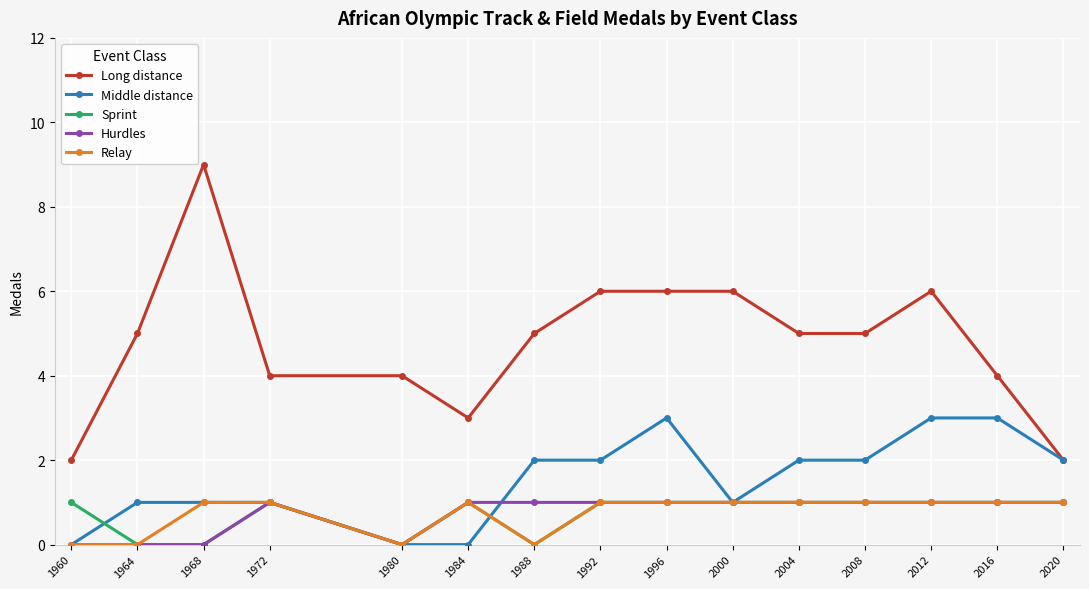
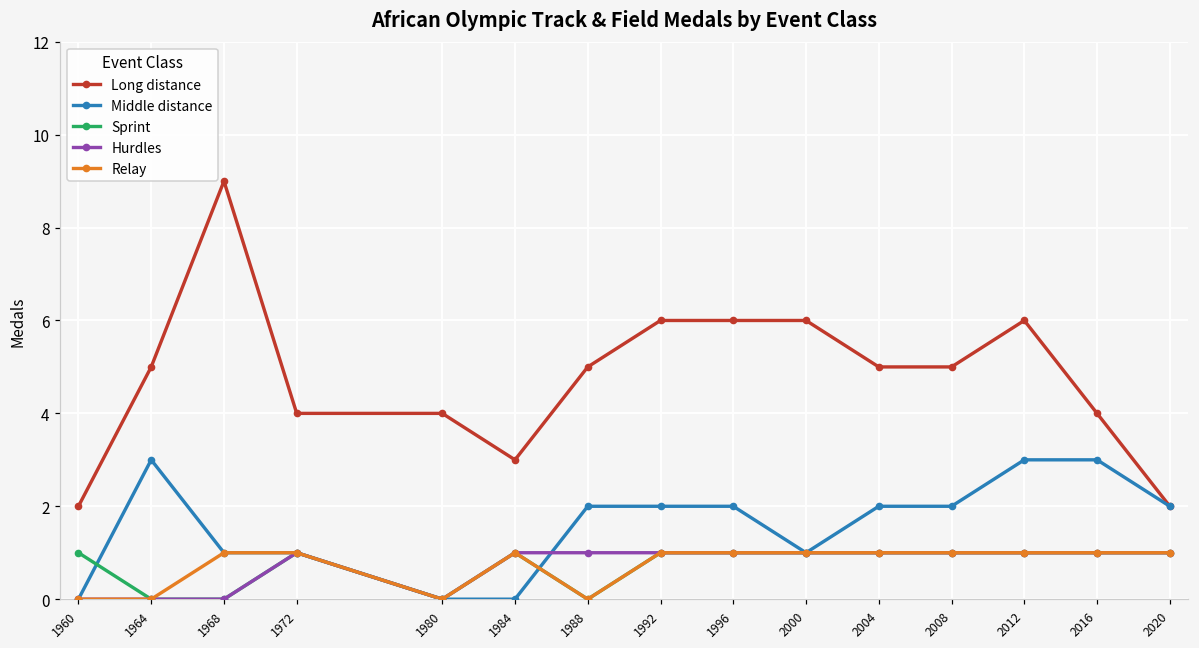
  {
    "Long distance": {
      "1960": 2,
      "1964": 5,
      "1968": 9,
      "1972": 4,
      "1980": 4,
      "1984": 3,
      "1988": 5,
      "1992": 6,
      "1996": 6,
      "2000": 6,
      "2004": 5,
      "2008": 5,
      "2012": 6,
      "2016": 4
    },
    "Middle distance": {
-     "1964": 1,
+     "1964": 3,
      "1984": 0,
      "1988": 2,
      "1992": 2,
-     "1996": 3,
+     "1996": 2,
      "2004": 2,
      "2008": 2,
      "2012": 3,
      "2016": 3
    },
    "Sprint": {
      "1960": 1
    },
    "Hurdles": {
      "1988": 1
    }
  }
